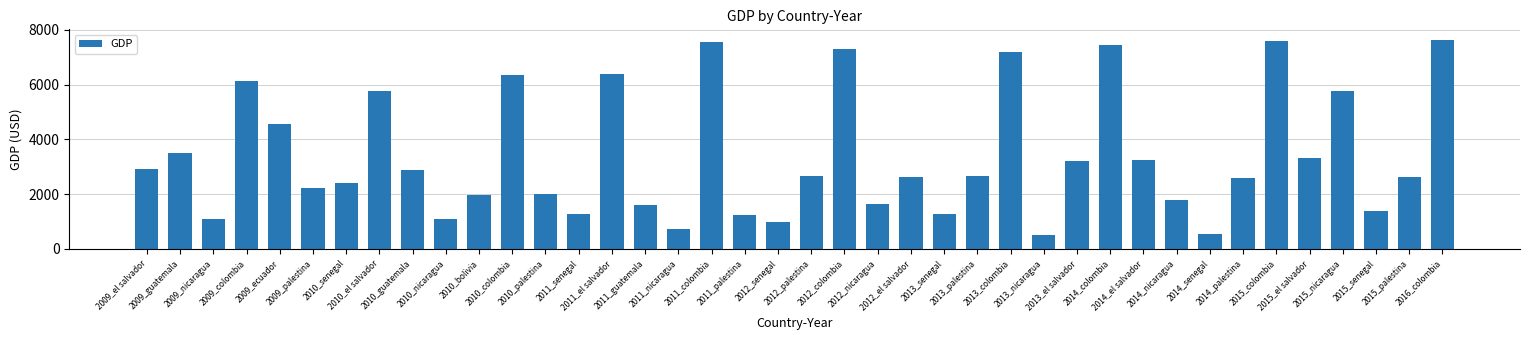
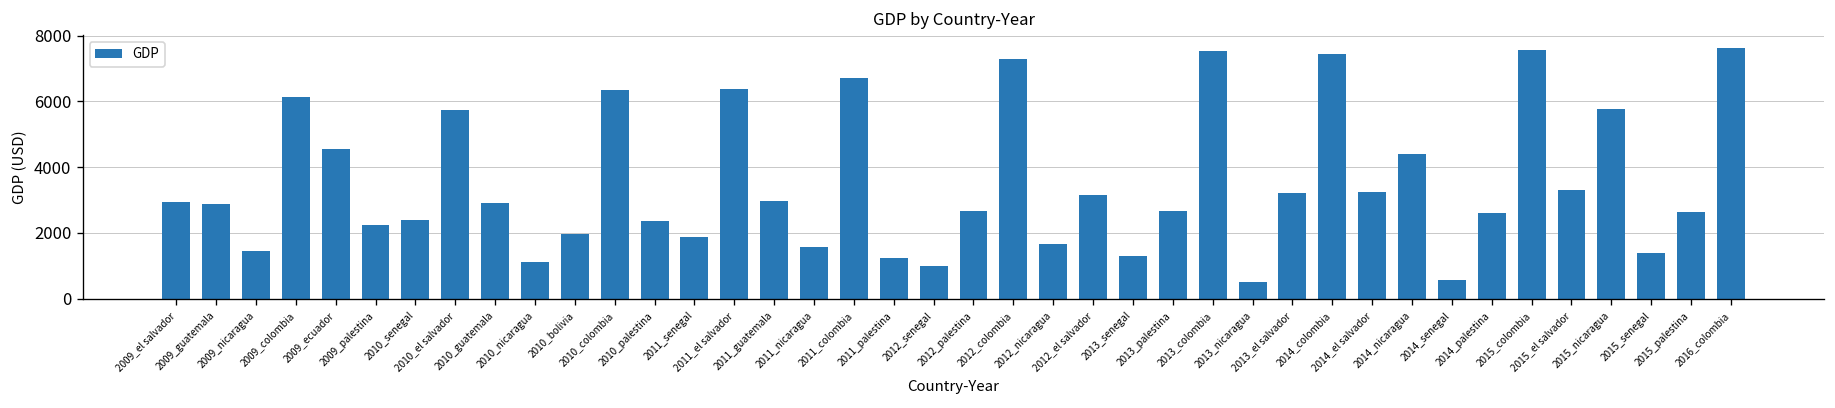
  {
    "2009_el salvador": 2900,
-   "2009_guatemala": 3500,
-   "2009_nicaragua": 1100,
+   "2009_guatemala": 2900,
+   "2009_nicaragua": 1500,
    "2009_colombia": 6100,
    "2009_ecuador": 4500,
    "2009_palestina": 2200,
    "2010_senegal": 2400,
    "2010_el salvador": 5800,
    "2010_guatemala": 2900,
    "2010_nicaragua": 1100,
    "2010_bolivia": 2000,
    "2010_colombia": 6300,
-   "2010_palestina": 2000,
-   "2011_senegal": 1300,
+   "2010_palestina": 2400,
+   "2011_senegal": 1900,
    "2011_el salvador": 6400,
-   "2011_guatemala": 1600,
-   "2011_nicaragua": 700,
-   "2011_colombia": 7500,
+   "2011_guatemala": 3000,
+   "2011_nicaragua": 1600,
+   "2011_colombia": 6700,
    "2011_palestina": 1200,
    "2012_senegal": 1000,
    "2012_palestina": 2700,
    "2012_colombia": 7300,
    "2012_nicaragua": 1700,
-   "2012_el salvador": 2600,
+   "2012_el salvador": 3200,
    "2013_senegal": 1300,
    "2013_palestina": 2700,
-   "2013_colombia": 7200,
+   "2013_colombia": 7500,
    "2013_nicaragua": 500,
    "2013_el salvador": 3200,
    "2014_colombia": 7400,
    "2014_el salvador": 3300,
-   "2014_nicaragua": 1800,
+   "2014_nicaragua": 4400,
    "2014_senegal": 600,
    "2014_palestina": 2600,
    "2015_colombia": 7600,
    "2015_el salvador": 3300,
    "2015_nicaragua": 5800,
    "2015_senegal": 1400,
    "2015_palestina": 2600,
    "2016_colombia": 7600
  }
